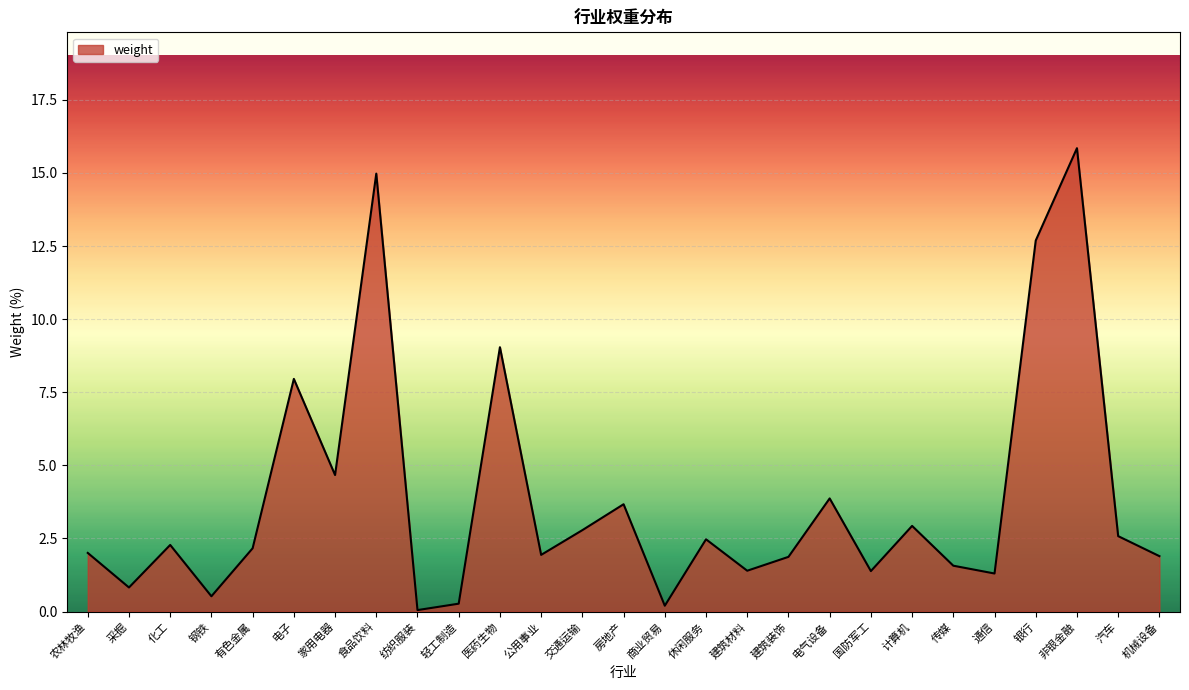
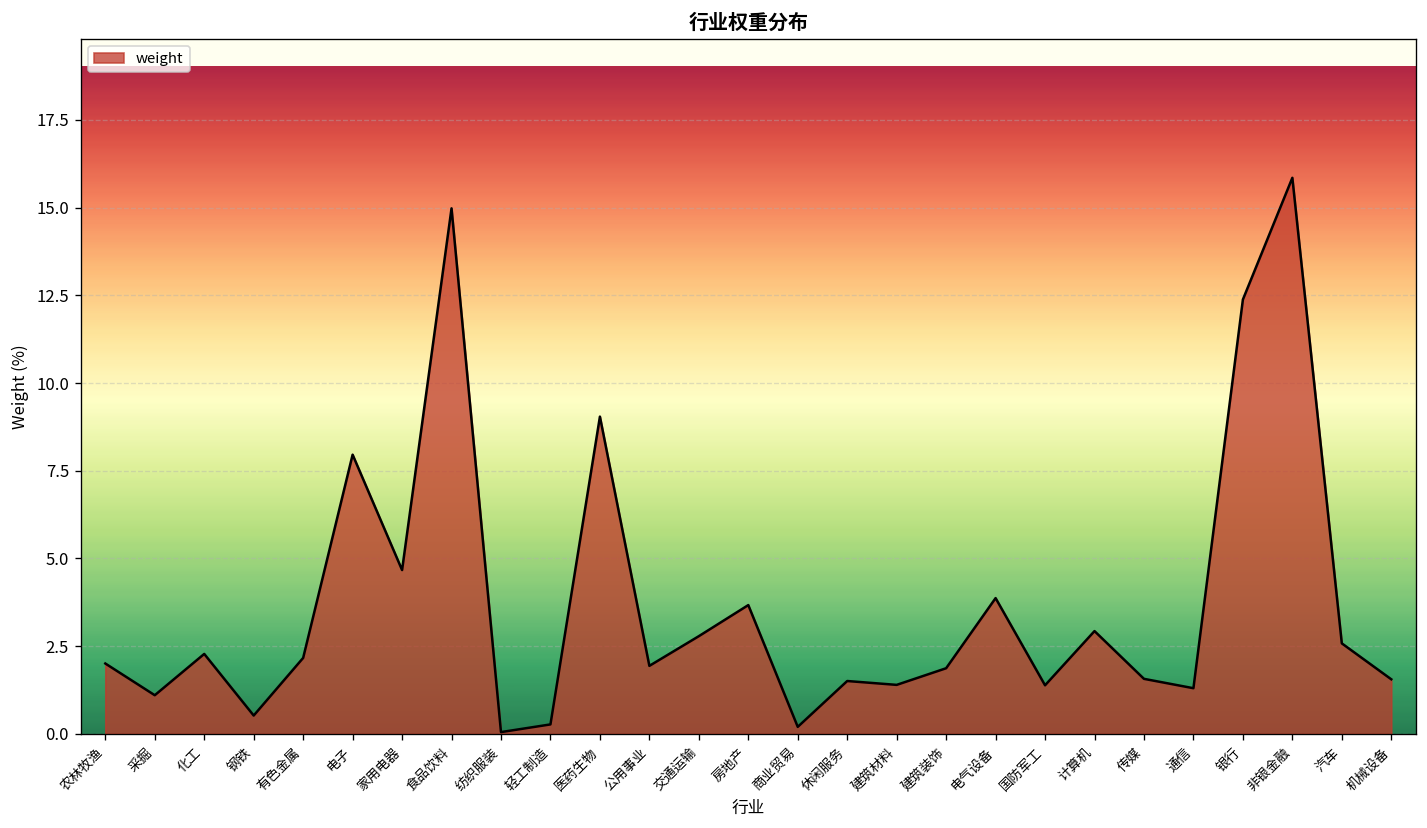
  {
    "农林牧渔": 2.0,
-   "采掘": 0.8,
+   "采掘": 1.1,
    "化工": 2.3,
    "钢铁": 0.5,
    "有色金属": 2.2,
    "电子": 8.0,
    "家用电器": 4.7,
    "食品饮料": 15.0,
    "纺织服装": 0.1,
    "轻工制造": 0.3,
    "医药生物": 9.0,
    "公用事业": 1.9,
    "交通运输": 2.8,
    "房地产": 3.7,
    "商业贸易": 0.2,
-   "休闲服务": 2.5,
+   "休闲服务": 1.5,
    "建筑材料": 1.4,
    "建筑装饰": 1.9,
    "电气设备": 3.9,
    "国防军工": 1.4,
    "计算机": 2.9,
    "传媒": 1.6,
    "通信": 1.3,
-   "银行": 12.7,
+   "银行": 12.4,
    "非银金融": 15.8,
    "汽车": 2.6,
-   "机械设备": 1.9
+   "机械设备": 1.6
  }
